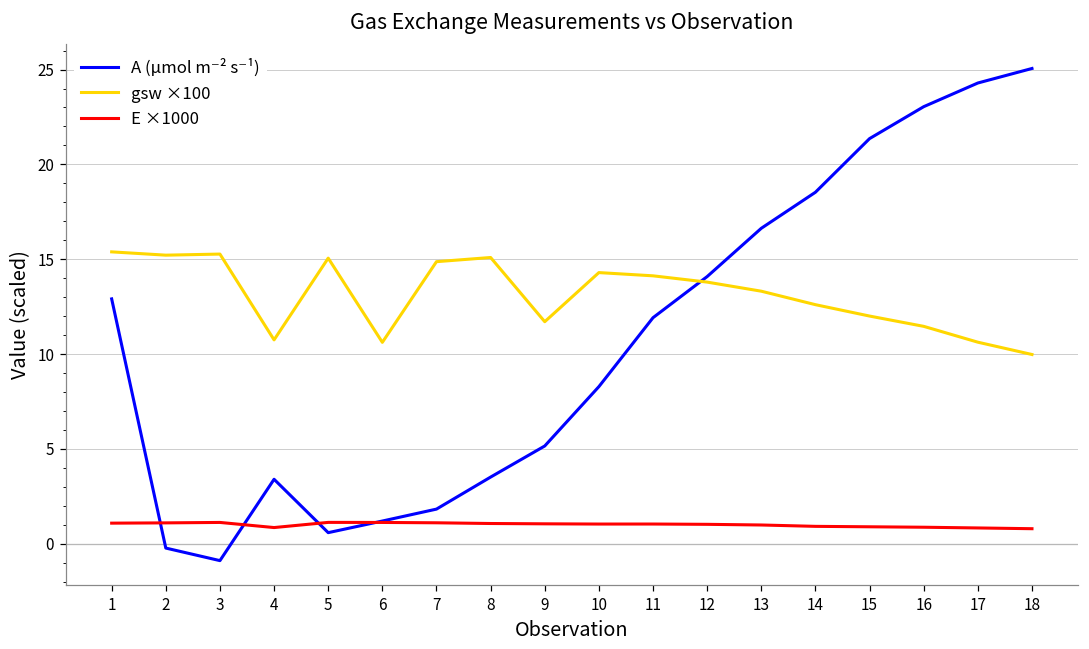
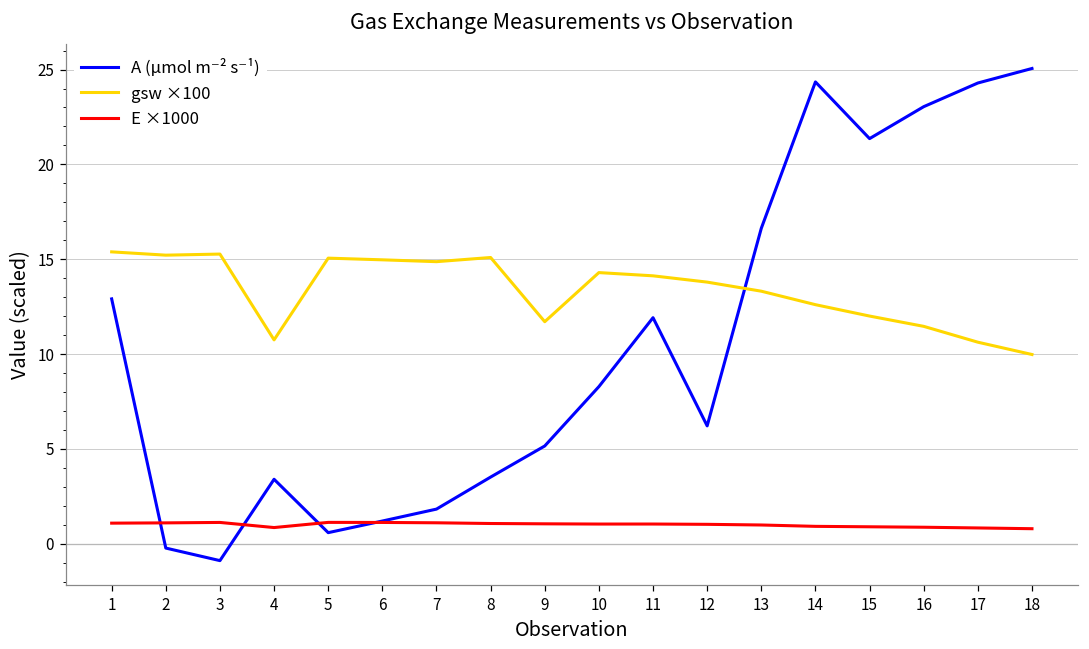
  {
    "A (µmol m⁻² s⁻¹)": {
      "1": 12.9,
      "2": -0.2,
      "3": -0.9,
      "4": 3.4,
      "5": 0.6,
      "7": 1.8,
      "8": 3.5,
      "9": 5.2,
      "10": 8.3,
      "11": 11.9,
-     "12": 14.1,
+     "12": 6.2,
      "13": 16.6,
-     "14": 18.5,
+     "14": 24.3,
      "15": 21.4,
      "16": 23.0,
      "17": 24.3,
      "18": 25.1
    },
    "gsw ×100": {
      "1": 15.4,
      "2": 15.2,
      "3": 15.3,
      "4": 10.8,
      "5": 15.1,
-     "6": 10.6,
+     "6": 15.0,
      "7": 14.9,
      "8": 15.1,
      "9": 11.7,
      "10": 14.3,
      "11": 14.1,
      "12": 13.8,
      "13": 13.3,
      "14": 12.6,
      "15": 12.0,
      "16": 11.5,
      "17": 10.6,
      "18": 10.0
    },
    "E ×1000": {
      "1": 1.1,
      "2": 1.1,
      "3": 1.1,
      "4": 0.9,
      "5": 1.1,
      "7": 1.1,
      "8": 1.1,
      "9": 1.1,
      "10": 1.0,
      "11": 1.0,
      "12": 1.0,
      "13": 1.0,
      "14": 0.9,
      "15": 0.9,
      "16": 0.9,
      "17": 0.8,
      "18": 0.8
    }
  }
